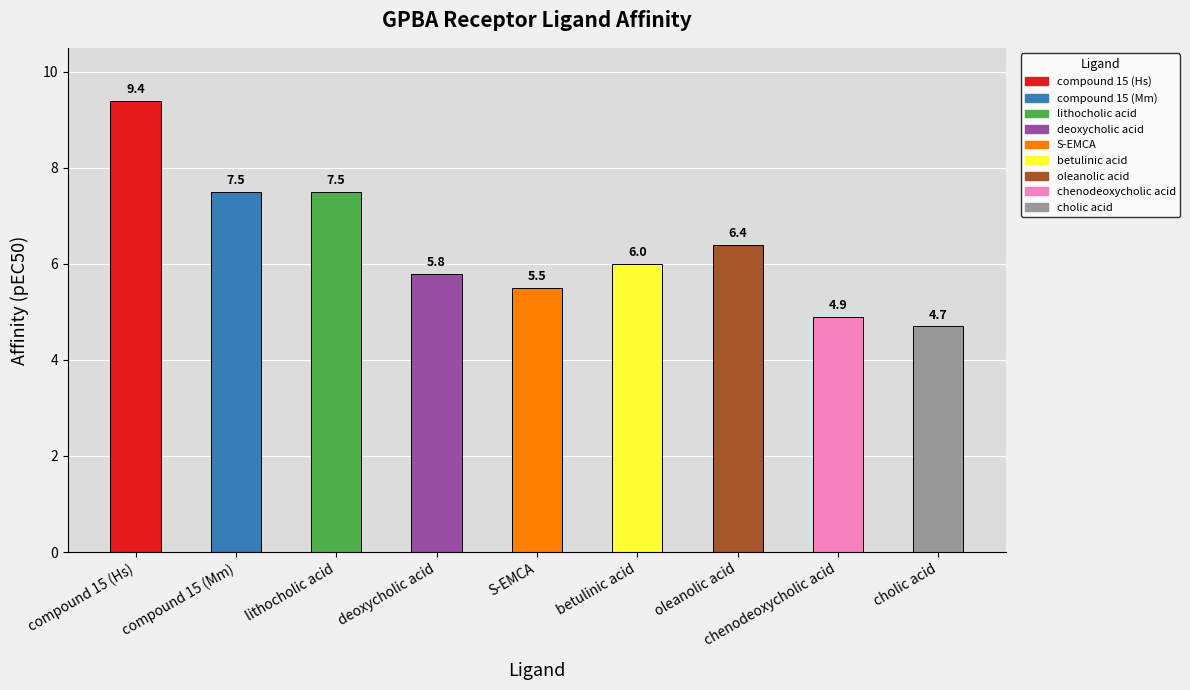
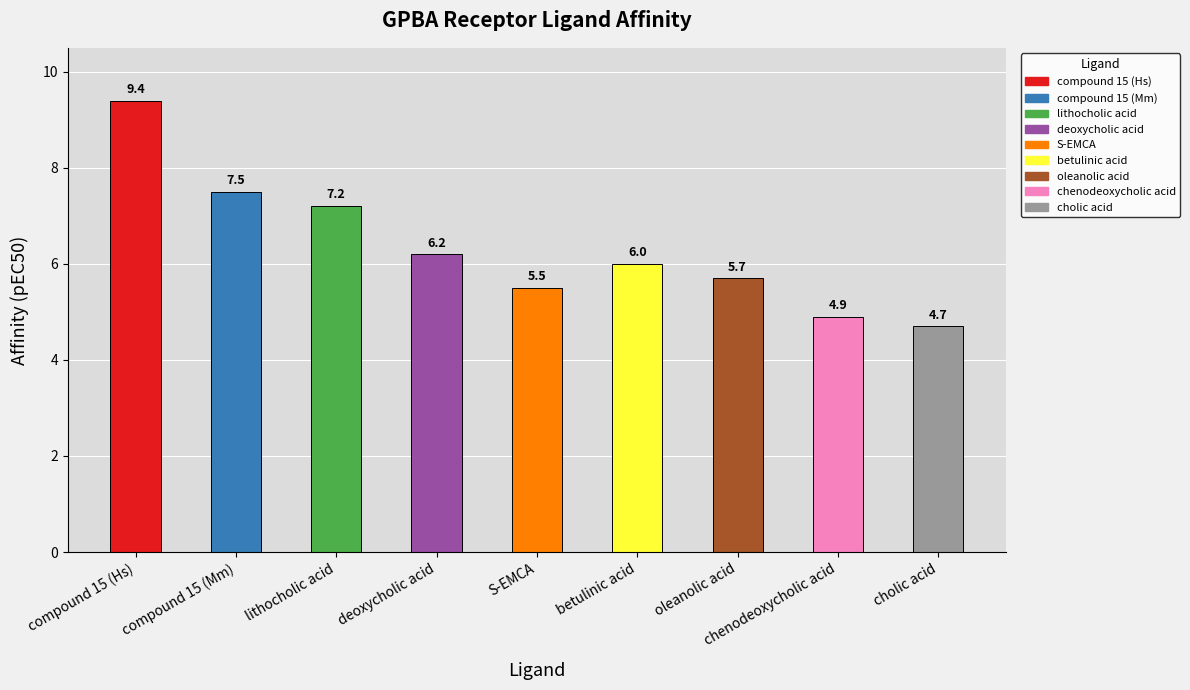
  {
    "compound 15 (Hs)": 9.4,
    "compound 15 (Mm)": 7.5,
-   "lithocholic acid": 7.5,
-   "deoxycholic acid": 5.8,
+   "lithocholic acid": 7.2,
+   "deoxycholic acid": 6.2,
    "S-EMCA": 5.5,
    "betulinic acid": 6.0,
-   "oleanolic acid": 6.4,
+   "oleanolic acid": 5.7,
    "chenodeoxycholic acid": 4.9,
    "cholic acid": 4.7
  }
